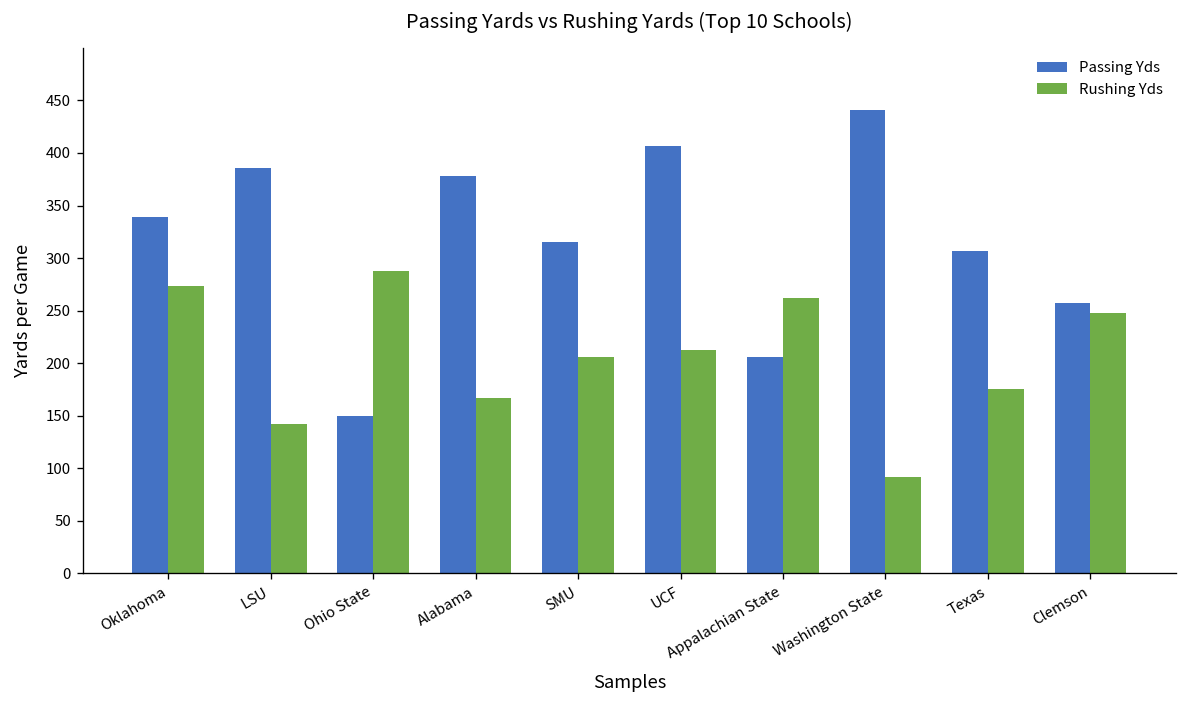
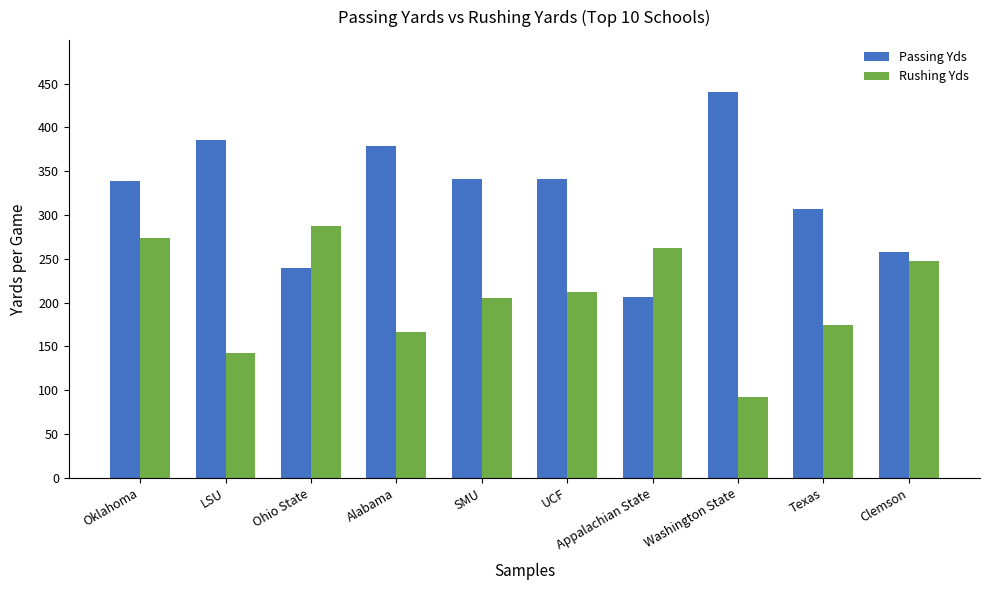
  {
    "Passing Yds": {
      "Oklahoma": 340,
      "LSU": 390,
-     "Ohio State": 150,
+     "Ohio State": 240,
      "Alabama": 380,
-     "SMU": 320,
-     "UCF": 410,
+     "SMU": 340,
+     "UCF": 340,
      "Appalachian State": 210,
      "Washington State": 440,
      "Texas": 310,
      "Clemson": 260
    },
    "Rushing Yds": {
      "Oklahoma": 270,
      "LSU": 140,
      "Ohio State": 290,
      "Alabama": 170,
      "SMU": 210,
      "UCF": 210,
      "Appalachian State": 260,
      "Washington State": 90,
      "Texas": 180,
      "Clemson": 250
    }
  }
